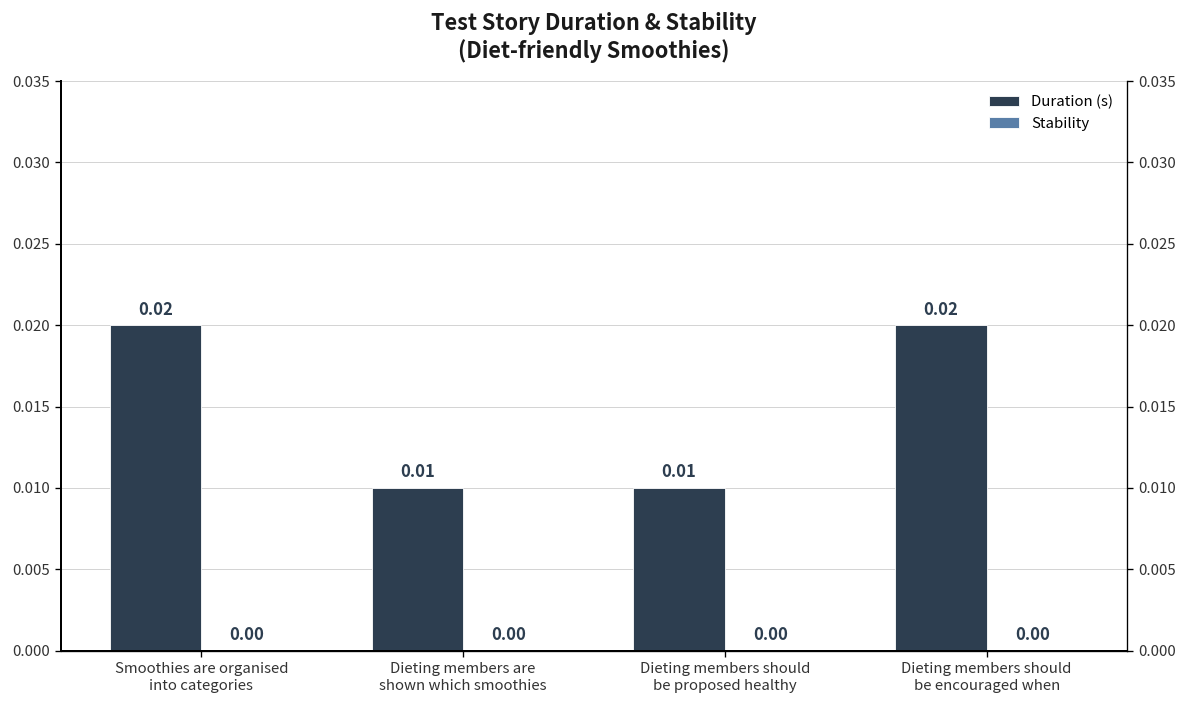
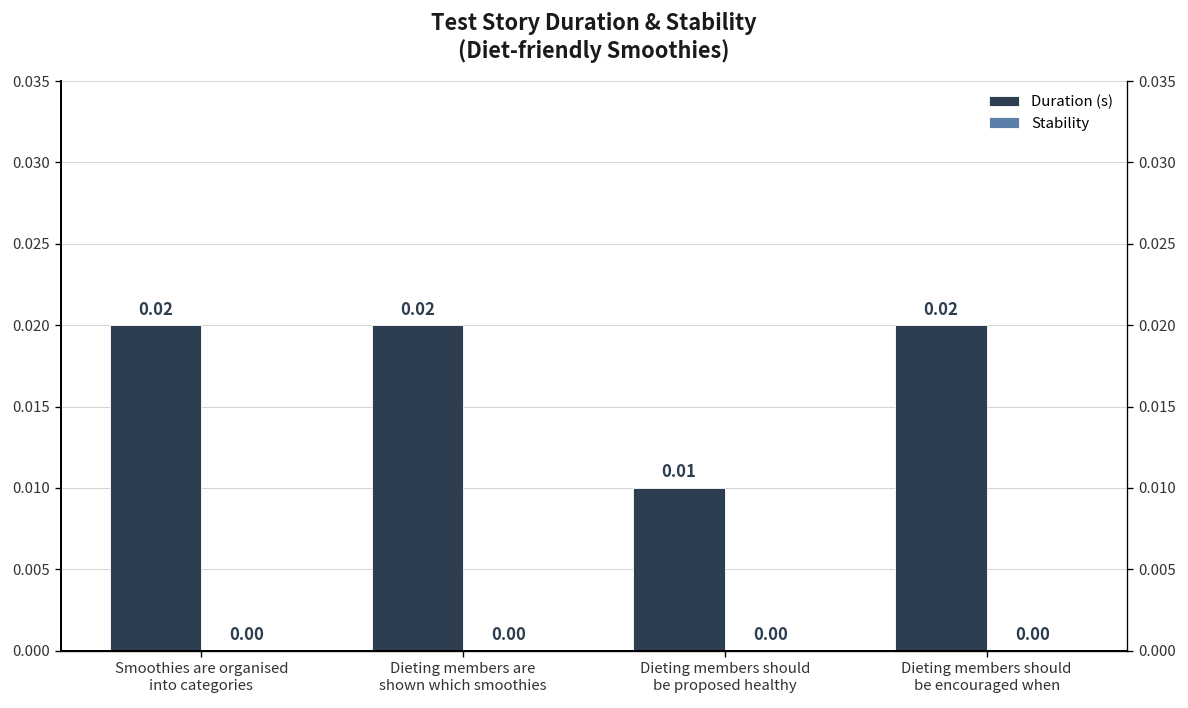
  {
    "Duration (s)": {
      "Smoothies are organised into categories": 0.02,
-     "Dieting members are shown which smoothies": 0.01,
+     "Dieting members are shown which smoothies": 0.02,
      "Dieting members should be proposed healthy": 0.01,
      "Dieting members should be encouraged when": 0.02
    },
    "Stability": {
      "Smoothies are organised into categories": 0.00,
      "Dieting members are shown which smoothies": 0.00,
      "Dieting members should be proposed healthy": 0.00,
      "Dieting members should be encouraged when": 0.00
    }
  }
